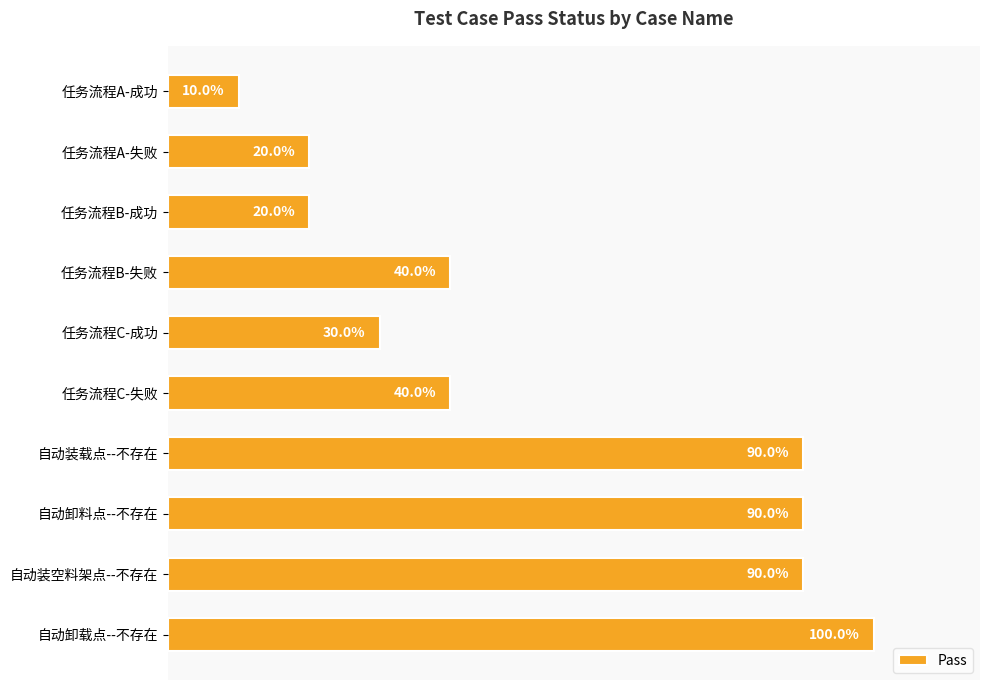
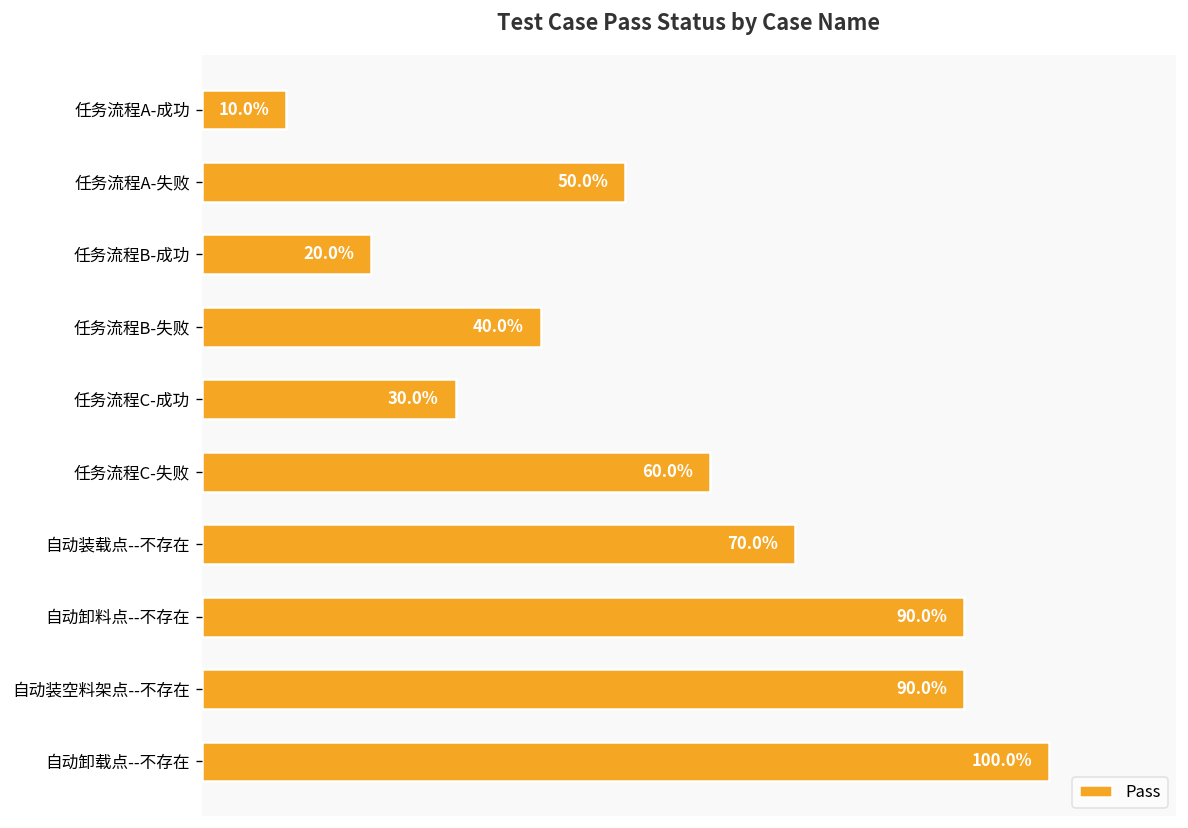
  {
    "任务流程A-成功": "10.0%",
-   "任务流程A-失败": "20.0%",
+   "任务流程A-失败": "50.0%",
    "任务流程B-成功": "20.0%",
    "任务流程B-失败": "40.0%",
    "任务流程C-成功": "30.0%",
-   "任务流程C-失败": "40.0%",
-   "自动装载点--不存在": "90.0%",
+   "任务流程C-失败": "60.0%",
+   "自动装载点--不存在": "70.0%",
    "自动卸料点--不存在": "90.0%",
    "自动装空料架点--不存在": "90.0%",
    "自动卸载点--不存在": "100.0%"
  }
